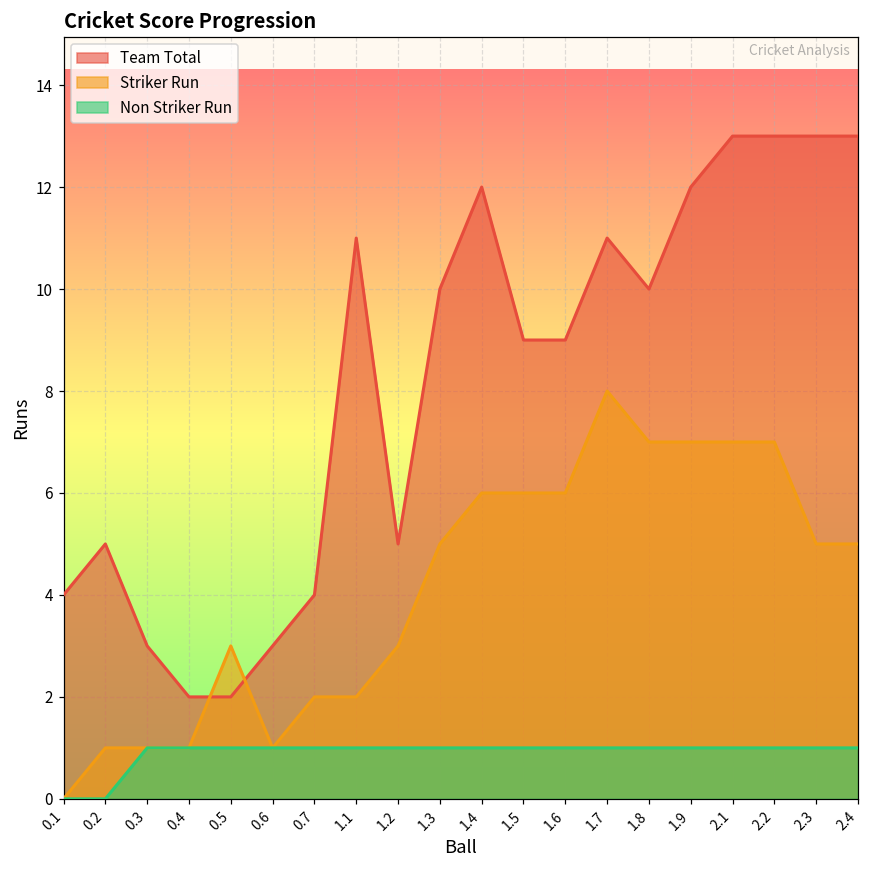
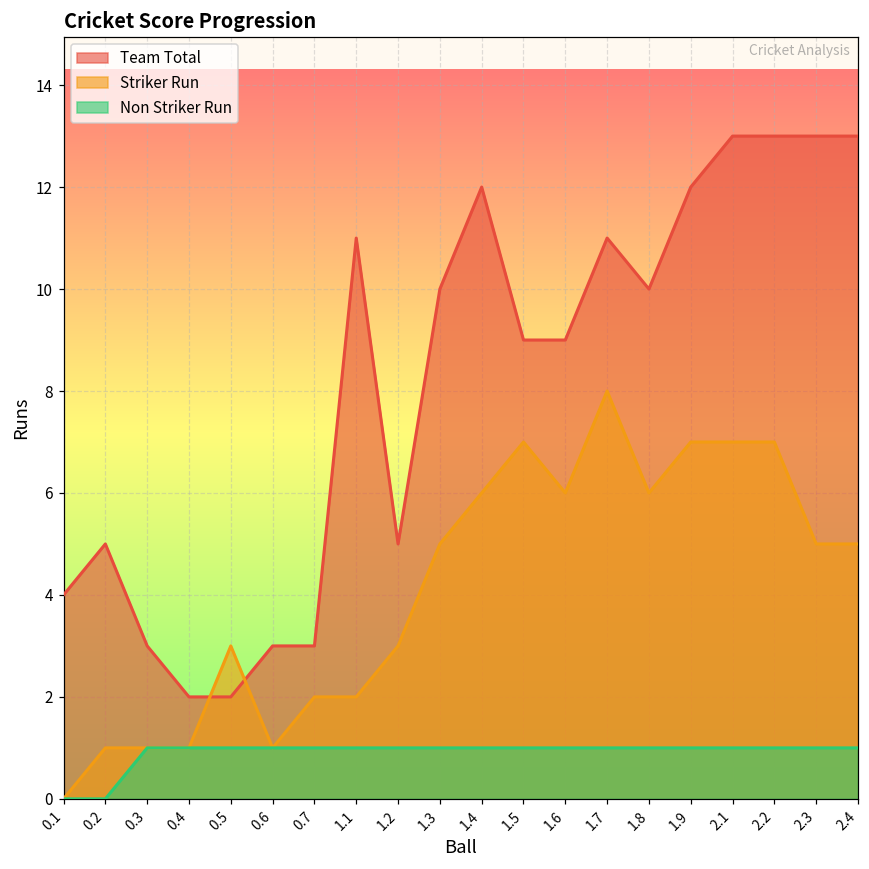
  {
    "Team Total": {
      "0.1": 4,
      "0.2": 5,
      "0.3": 3,
      "0.4": 2,
      "0.5": 2,
      "0.6": 3,
-     "0.7": 4,
+     "0.7": 3,
      "1.1": 11,
      "1.2": 5,
      "1.3": 10,
      "1.4": 12,
      "1.5": 9,
      "1.6": 9,
      "1.7": 11,
      "1.8": 10,
      "1.9": 12,
      "2.1": 13,
      "2.2": 13,
      "2.3": 13,
      "2.4": 13
    },
    "Striker Run": {
      "0.2": 1,
      "0.5": 3,
      "0.7": 2,
      "1.1": 2,
      "1.2": 3,
      "1.3": 5,
      "1.4": 6,
-     "1.5": 6,
+     "1.5": 7,
      "1.6": 6,
      "1.7": 8,
-     "1.8": 7,
+     "1.8": 6,
      "1.9": 7,
      "2.1": 7,
      "2.2": 7,
      "2.3": 5,
      "2.4": 5
    },
    "Non Striker Run": {
      "0.2": 0,
      "0.5": 1,
      "0.7": 1,
      "1.1": 1,
      "1.2": 1,
      "1.3": 1,
      "1.4": 1,
      "1.5": 1,
      "1.6": 1,
      "1.7": 1,
      "1.8": 1,
      "1.9": 1,
      "2.1": 1,
      "2.2": 1,
      "2.3": 1,
      "2.4": 1
    }
  }
